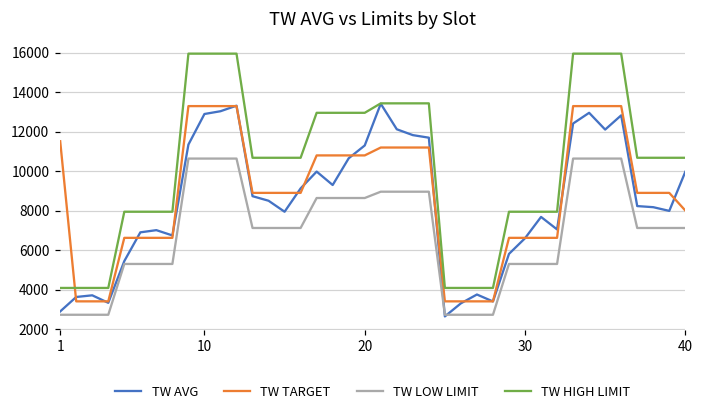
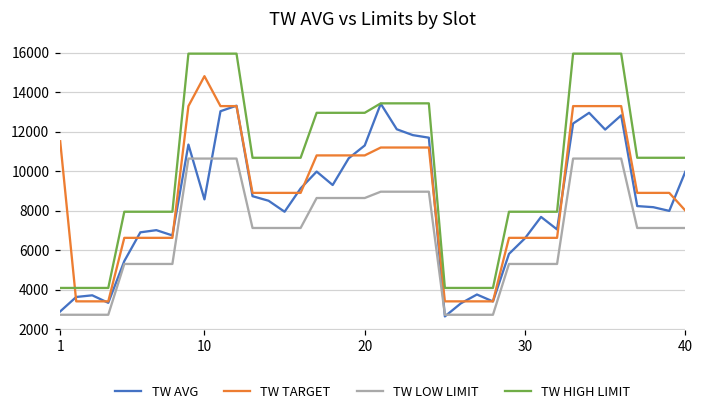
  {
    "TW AVG": {
      "1": 2900,
-     "10": 12900,
+     "10": 8600,
      "20": 11300,
      "40": 10000
    },
    "TW TARGET": {
      "1": 11500,
-     "10": 13300,
+     "10": 14800,
      "20": 10800,
      "40": 8000
    },
    "TW LOW LIMIT": {
      "1": 2700,
      "10": 10600,
      "20": 8600,
      "30": 5300,
      "40": 7100
    },
    "TW HIGH LIMIT": {
      "1": 4100,
      "10": 16000,
      "20": 13000,
      "30": 7900,
      "40": 10700
    }
  }
